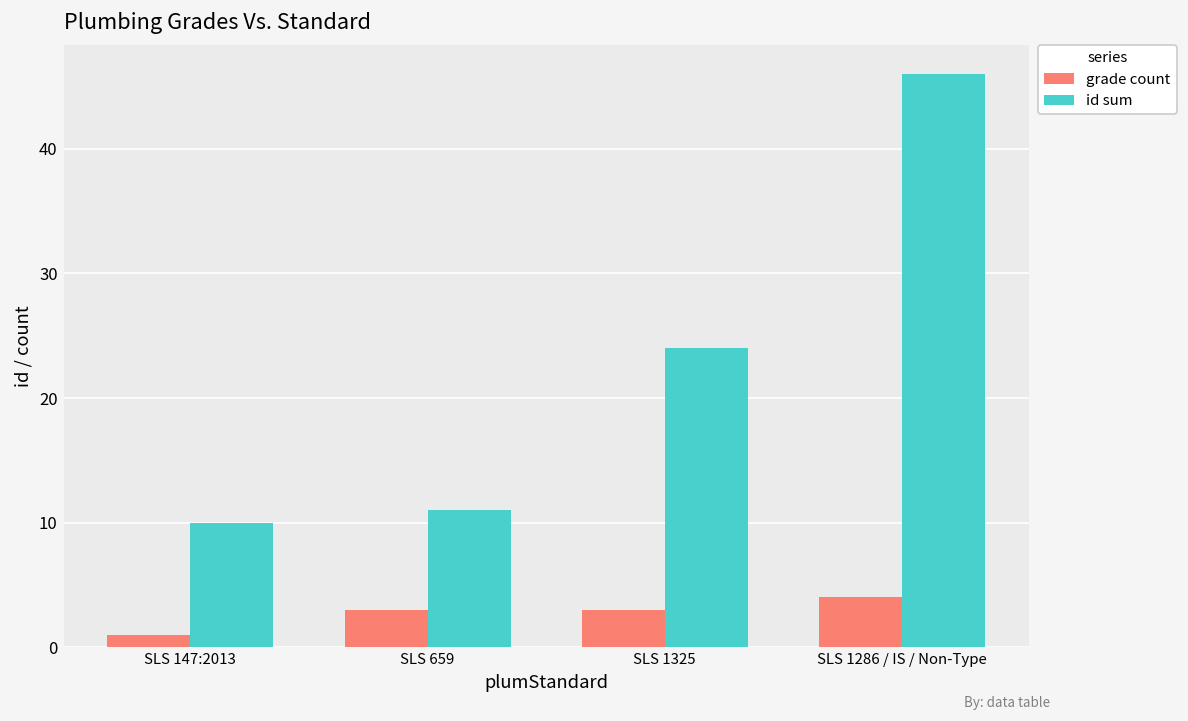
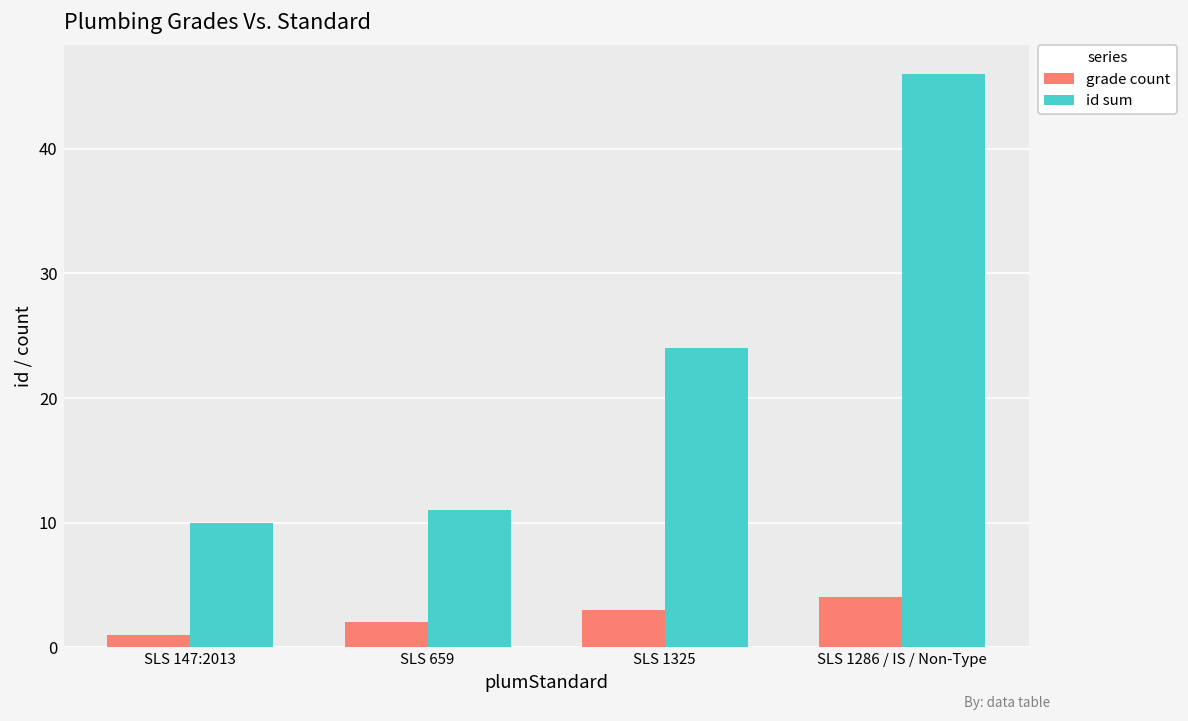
  {
    "grade count": {
      "SLS 147:2013": 1,
-     "SLS 659": 3,
+     "SLS 659": 2,
      "SLS 1325": 3,
      "SLS 1286 / IS / Non-Type": 4
    },
    "id sum": {
      "SLS 147:2013": 10,
      "SLS 659": 11,
      "SLS 1325": 24,
      "SLS 1286 / IS / Non-Type": 46
    }
  }
